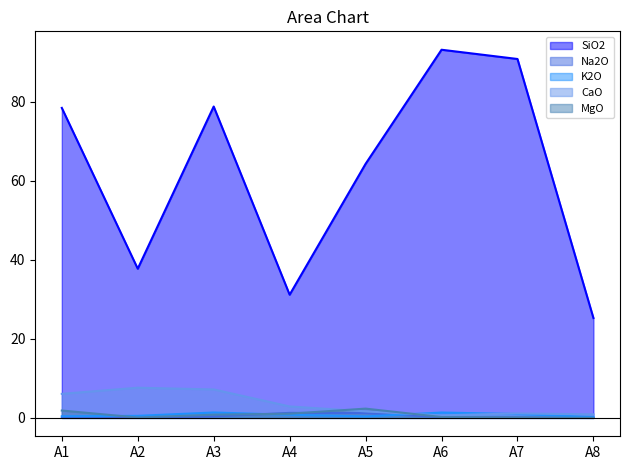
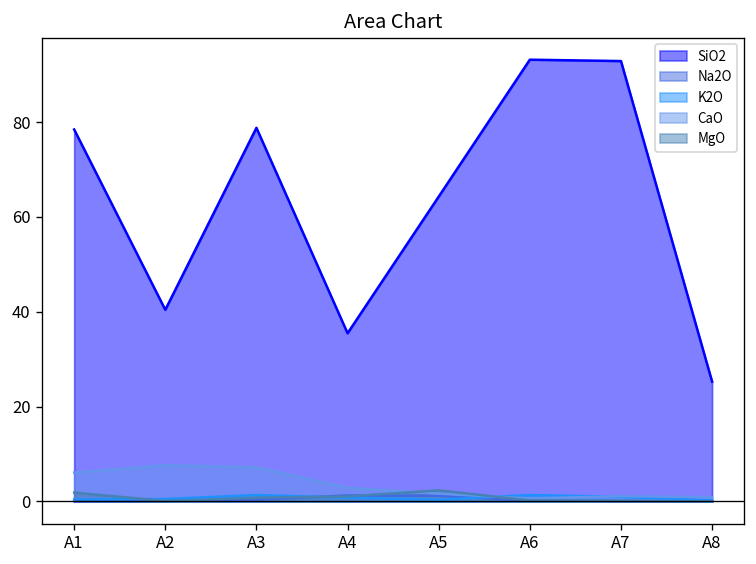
  {
    "SiO2": {
      "A1": 78,
-     "A2": 38,
+     "A2": 40,
      "A3": 79,
-     "A4": 31,
+     "A4": 35,
      "A5": 64,
      "A6": 93,
-     "A7": 91,
+     "A7": 93,
      "A8": 25
    }
  }
